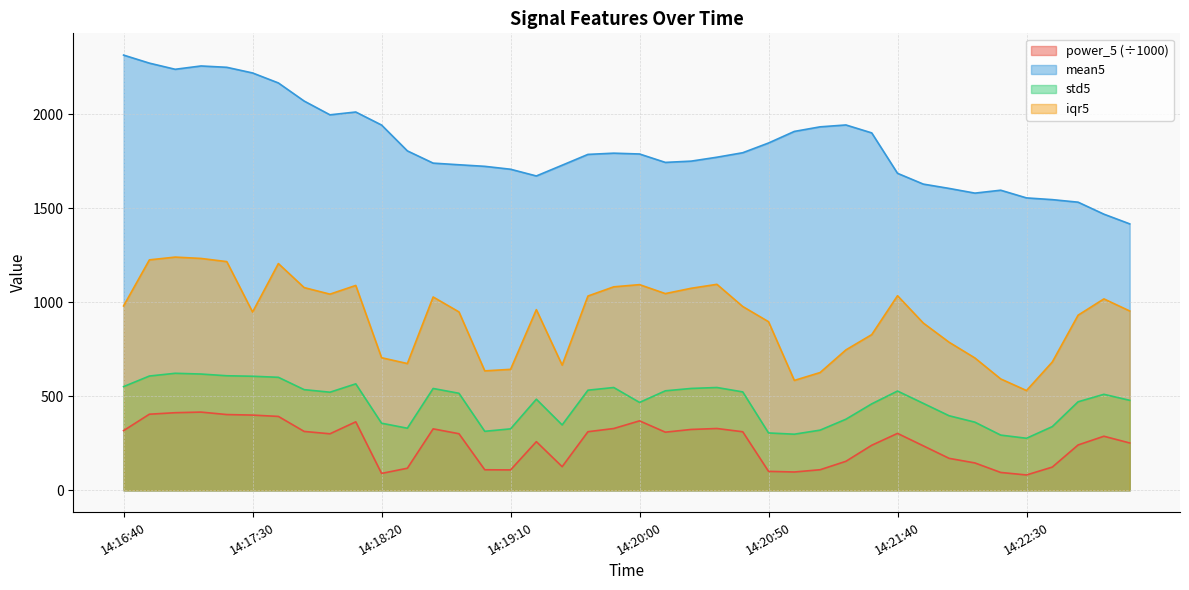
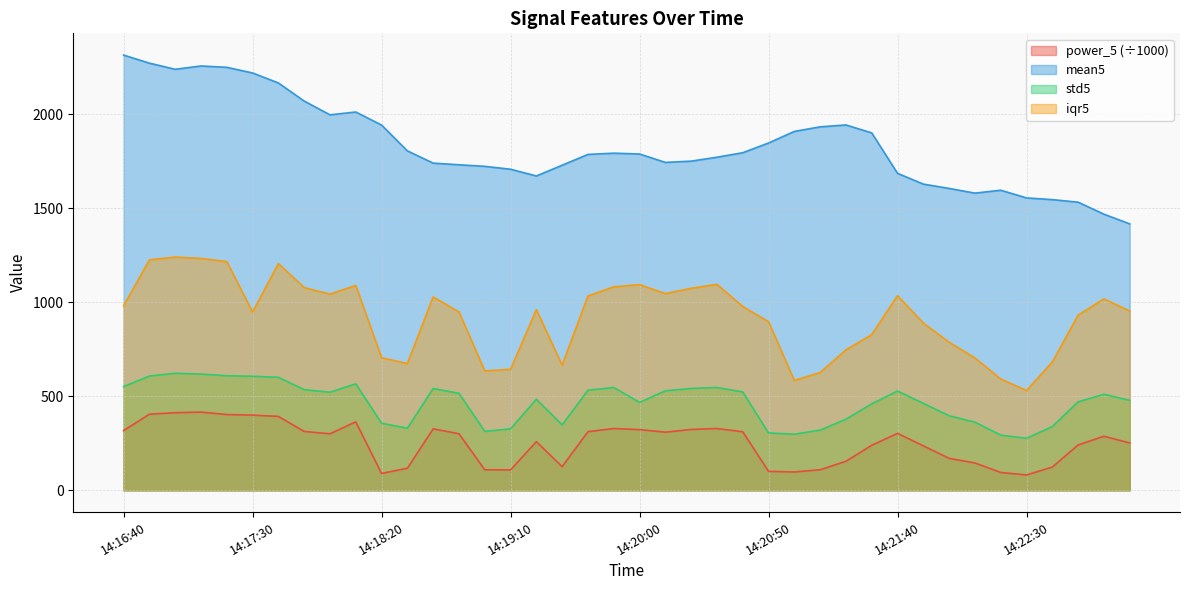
  {
    "power_5 (÷1000)": {
      "14:16:40": 320,
      "14:17:30": 400,
      "14:18:20": 90,
      "14:19:10": 110,
-     "14:20:00": 370,
+     "14:20:00": 320,
      "14:20:50": 100,
      "14:21:40": 300,
      "14:22:30": 80
    },
    "mean5": {
      "14:16:40": 2310,
      "14:17:30": 2220,
      "14:18:20": 1940,
      "14:19:10": 1710,
      "14:20:00": 1790,
      "14:20:50": 1850,
      "14:21:40": 1690,
      "14:22:30": 1550
    },
    "std5": {
      "14:16:40": 550,
      "14:17:30": 610,
      "14:18:20": 360,
      "14:19:10": 330,
      "14:20:00": 470,
      "14:20:50": 310,
      "14:21:40": 530,
      "14:22:30": 280
    },
    "iqr5": {
      "14:16:40": 980,
      "14:17:30": 950,
      "14:18:20": 710,
      "14:19:10": 640,
      "14:20:00": 1090,
      "14:20:50": 900,
      "14:21:40": 1030,
      "14:22:30": 530
    }
  }
